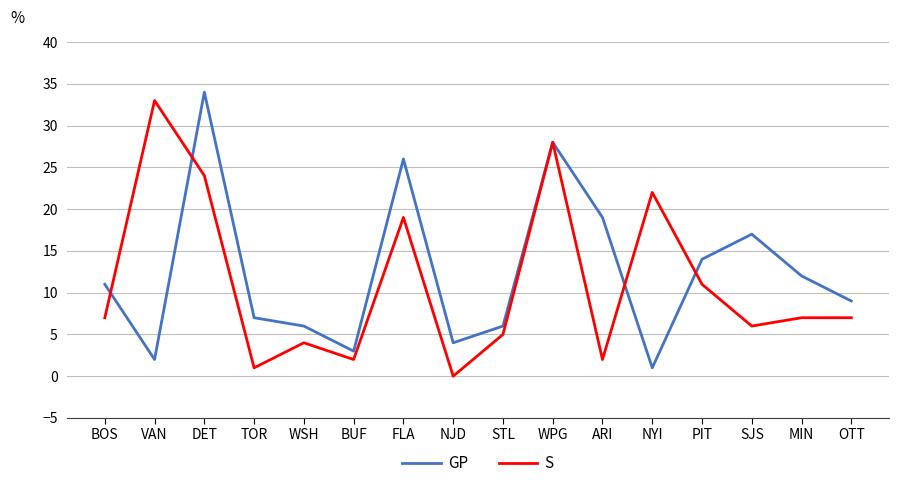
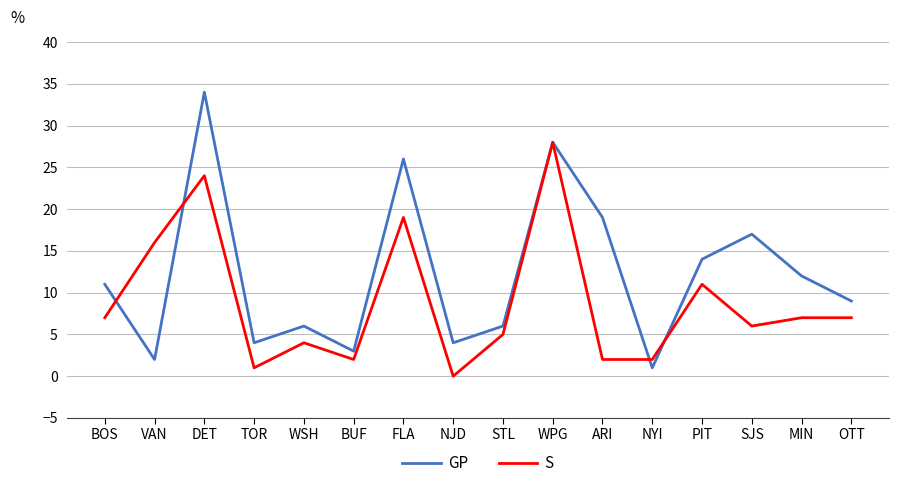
  {
    "GP": {
      "BOS": 11,
      "VAN": 2,
      "DET": 34,
-     "TOR": 7,
+     "TOR": 4,
      "WSH": 6,
      "BUF": 3,
      "FLA": 26,
      "NJD": 4,
      "STL": 6,
      "ARI": 19,
      "NYI": 1,
      "PIT": 14,
      "SJS": 17,
      "MIN": 12,
      "OTT": 9
    },
    "S": {
      "BOS": 7,
-     "VAN": 33,
+     "VAN": 16,
      "DET": 24,
      "TOR": 1,
      "WSH": 4,
      "BUF": 2,
      "FLA": 19,
      "NJD": 0,
      "STL": 5,
      "ARI": 2,
-     "NYI": 22,
+     "NYI": 2,
      "PIT": 11,
      "SJS": 6,
      "MIN": 7,
      "OTT": 7
    }
  }
